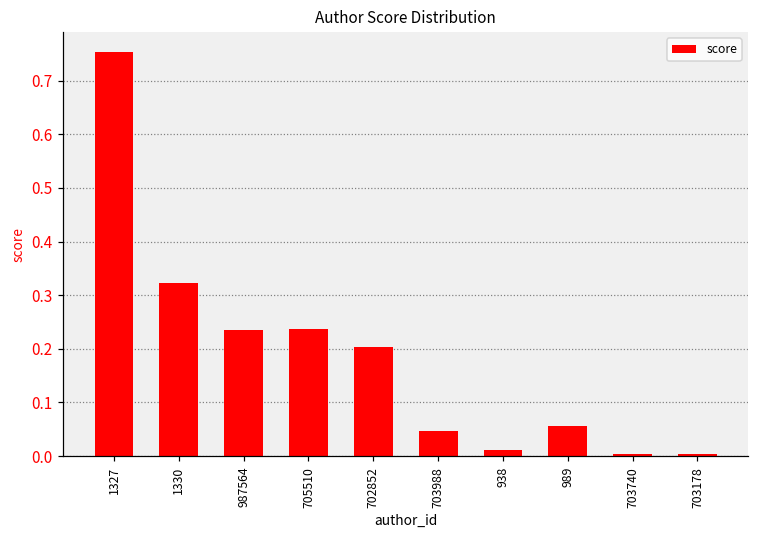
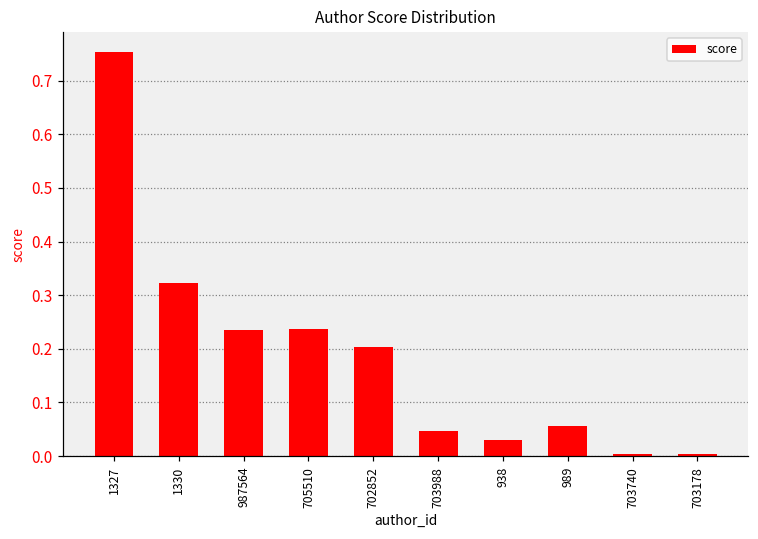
  {
    "1327": 0.75,
    "1330": 0.32,
    "987564": 0.23,
    "705510": 0.24,
    "702852": 0.20,
    "703988": 0.05,
-   "938": 0.01,
+   "938": 0.03,
    "989": 0.06
  }
